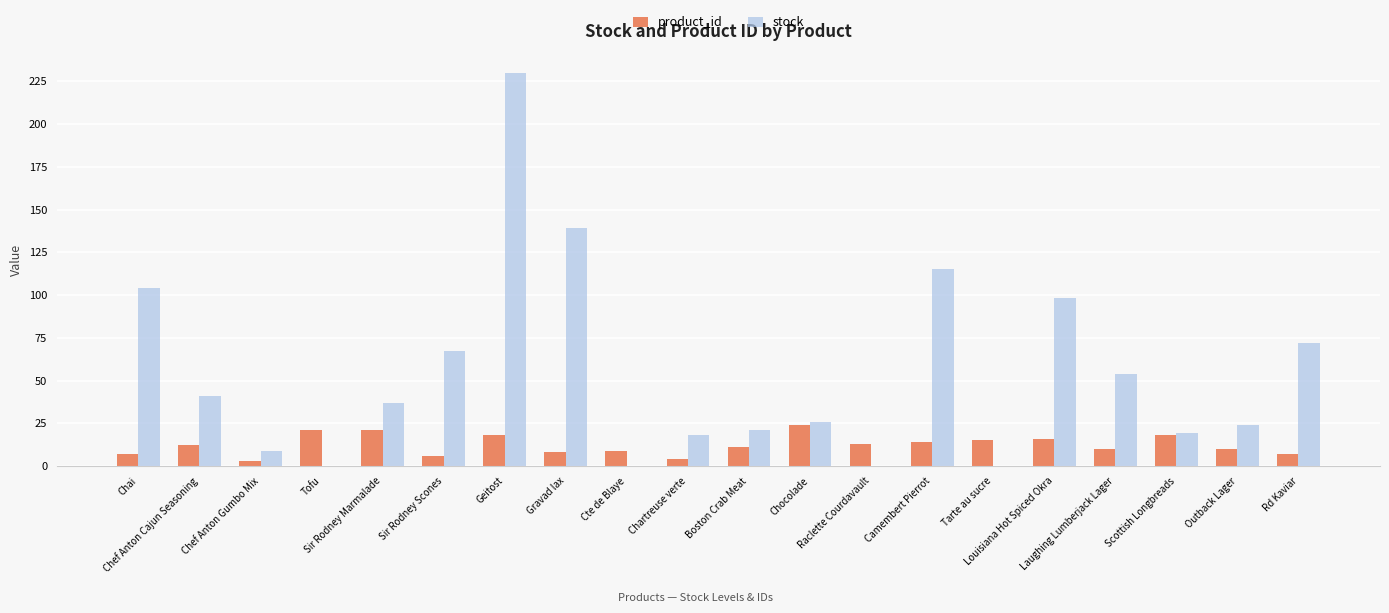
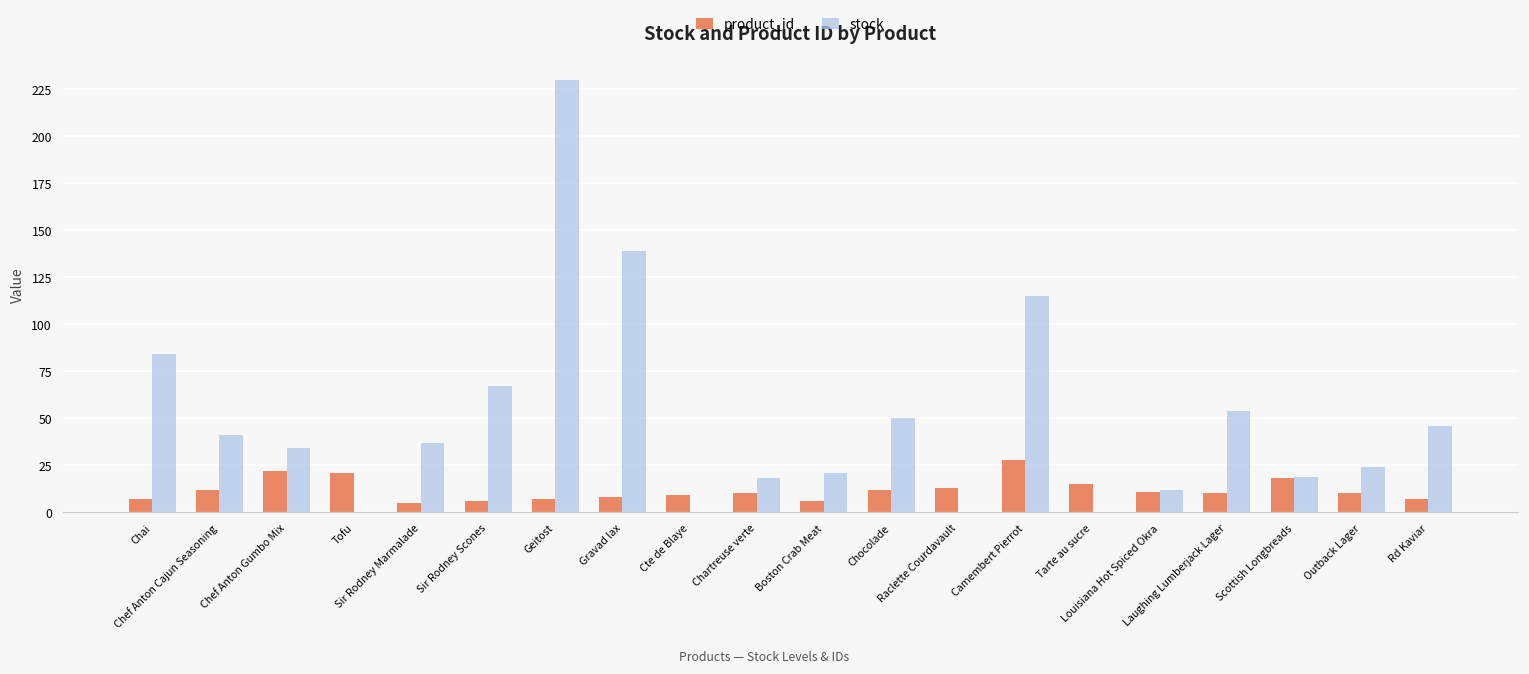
  {
    "product_id": {
      "Chai": 7,
      "Chef Anton Cajun Seasoning": 12,
-     "Chef Anton Gumbo Mix": 3,
+     "Chef Anton Gumbo Mix": 22,
      "Tofu": 21,
-     "Sir Rodney Marmalade": 21,
+     "Sir Rodney Marmalade": 5,
      "Sir Rodney Scones": 6,
-     "Geitost": 18,
+     "Geitost": 7,
      "Gravad lax": 8,
      "Cte de Blaye": 9,
-     "Chartreuse verte": 4,
-     "Boston Crab Meat": 11,
-     "Chocolade": 24,
+     "Chartreuse verte": 10,
+     "Boston Crab Meat": 6,
+     "Chocolade": 12,
      "Raclette Courdavault": 13,
-     "Camembert Pierrot": 14,
+     "Camembert Pierrot": 28,
      "Tarte au sucre": 15,
-     "Louisiana Hot Spiced Okra": 16,
+     "Louisiana Hot Spiced Okra": 11,
      "Laughing Lumberjack Lager": 10,
      "Scottish Longbreads": 18,
      "Outback Lager": 10,
      "Rd Kaviar": 7
    },
    "stock": {
-     "Chai": 104,
+     "Chai": 84,
      "Chef Anton Cajun Seasoning": 41,
-     "Chef Anton Gumbo Mix": 9,
+     "Chef Anton Gumbo Mix": 34,
      "Tofu": 0,
      "Sir Rodney Marmalade": 37,
      "Sir Rodney Scones": 67,
      "Geitost": 230,
      "Gravad lax": 139,
      "Cte de Blaye": 0,
      "Chartreuse verte": 18,
      "Boston Crab Meat": 21,
-     "Chocolade": 26,
+     "Chocolade": 50,
      "Raclette Courdavault": 0,
      "Camembert Pierrot": 115,
      "Tarte au sucre": 0,
-     "Louisiana Hot Spiced Okra": 98,
+     "Louisiana Hot Spiced Okra": 12,
      "Laughing Lumberjack Lager": 54,
      "Scottish Longbreads": 19,
      "Outback Lager": 24,
-     "Rd Kaviar": 72
+     "Rd Kaviar": 46
    }
  }
